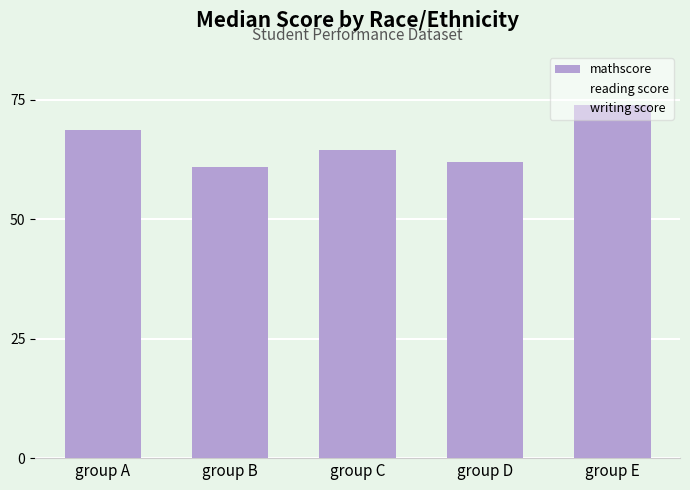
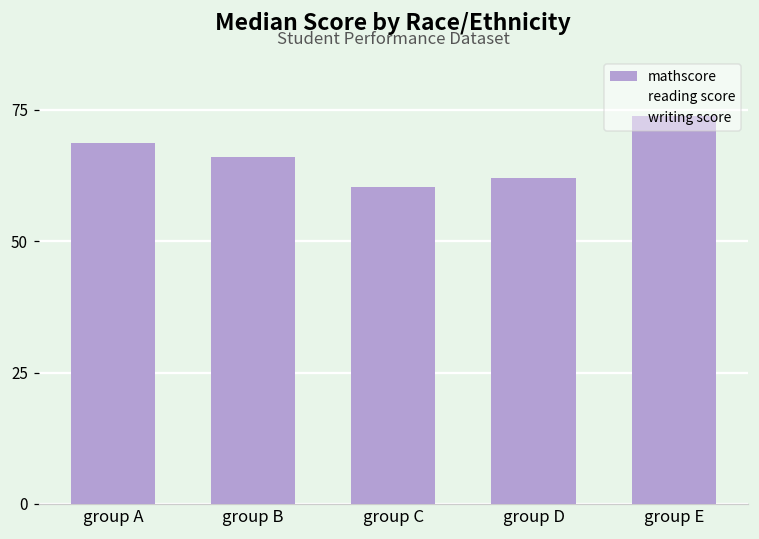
  {
    "mathscore": {
      "group A": 69,
-     "group B": 61,
-     "group C": 64,
+     "group B": 66,
+     "group C": 60,
      "group D": 62
    }
  }
